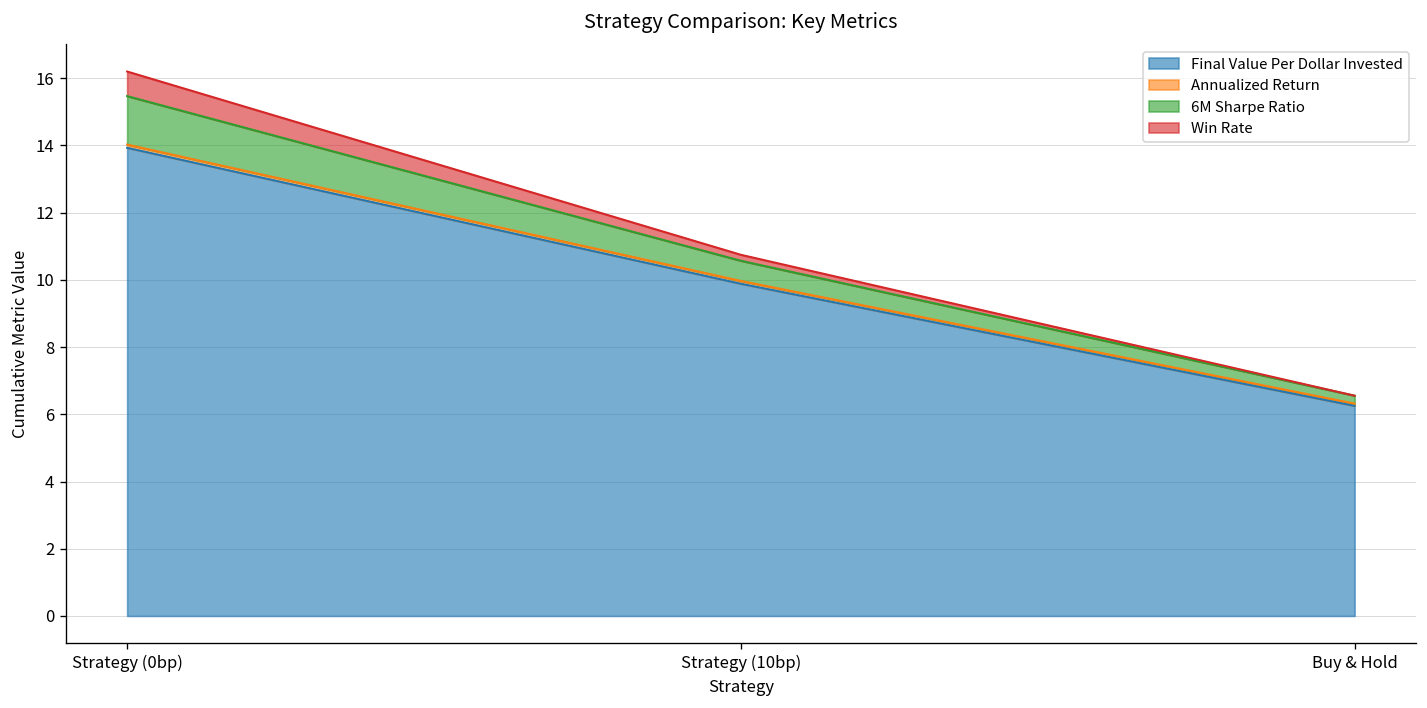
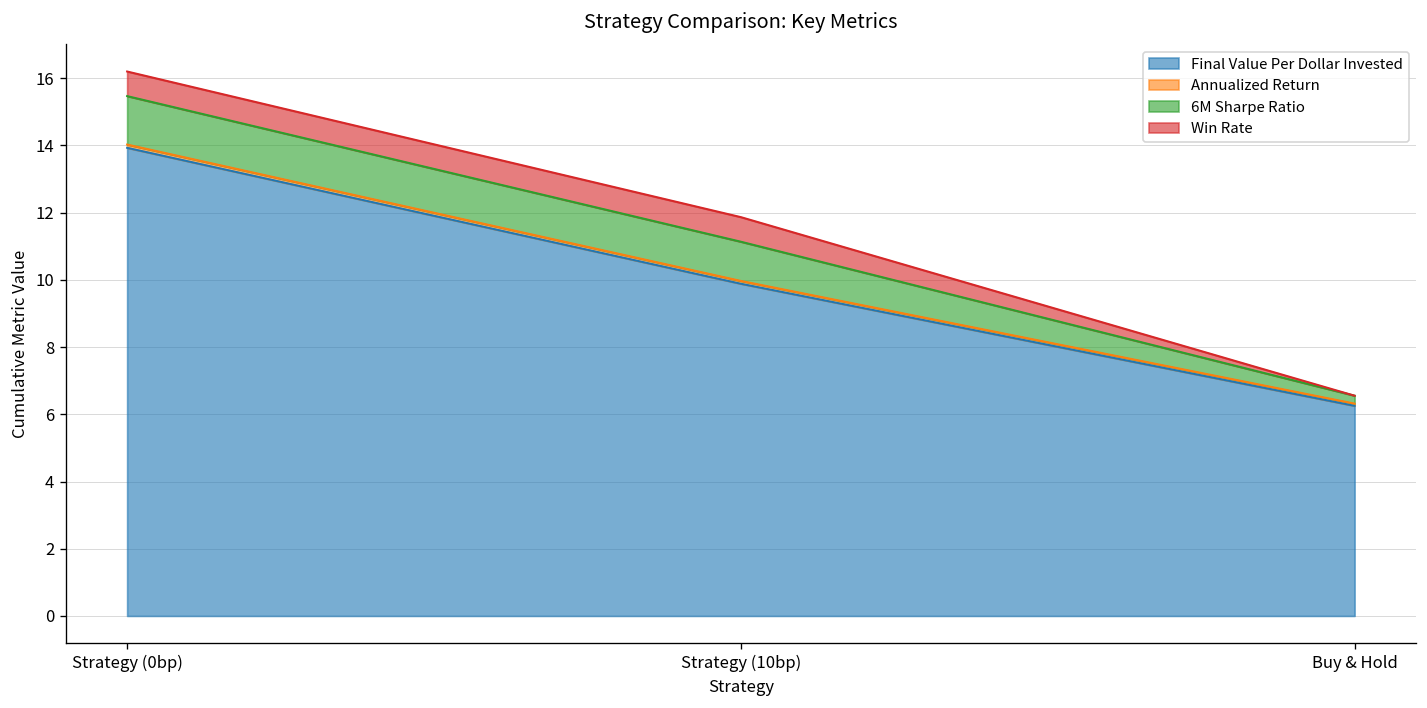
  {
    "Final Value Per Dollar Invested": {
      "Strategy (0bp)": 13.9
    },
    "Annualized Return": {
      "Strategy (0bp)": 0.1
    },
    "6M Sharpe Ratio": {
      "Strategy (0bp)": 1.4,
-     "Strategy (10bp)": 0.6
+     "Strategy (10bp)": 1.2
    },
    "Win Rate": {
      "Strategy (0bp)": 0.7,
-     "Strategy (10bp)": 0.2
+     "Strategy (10bp)": 0.7
    }
  }
